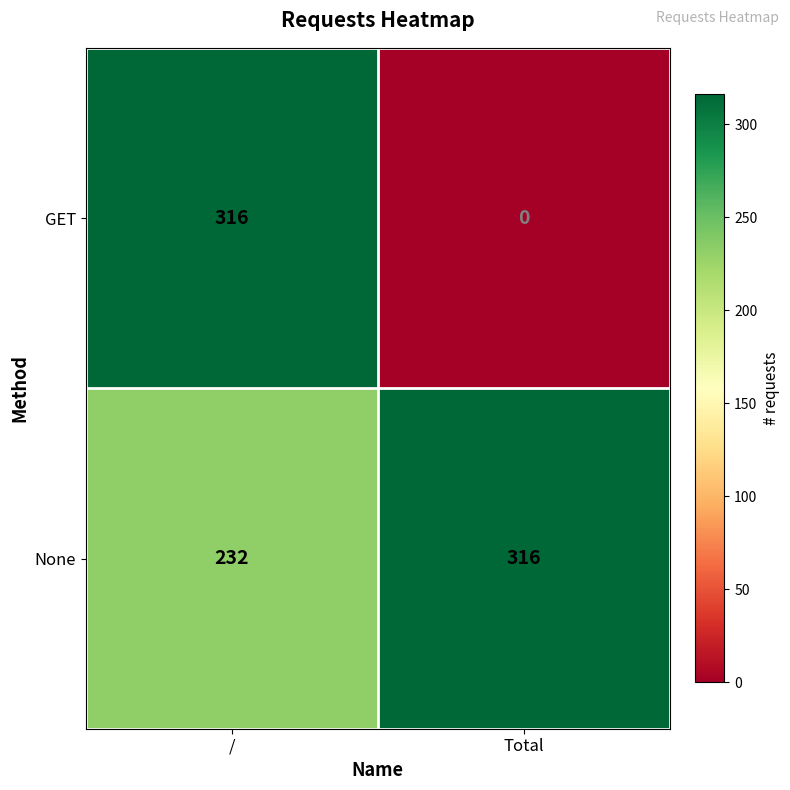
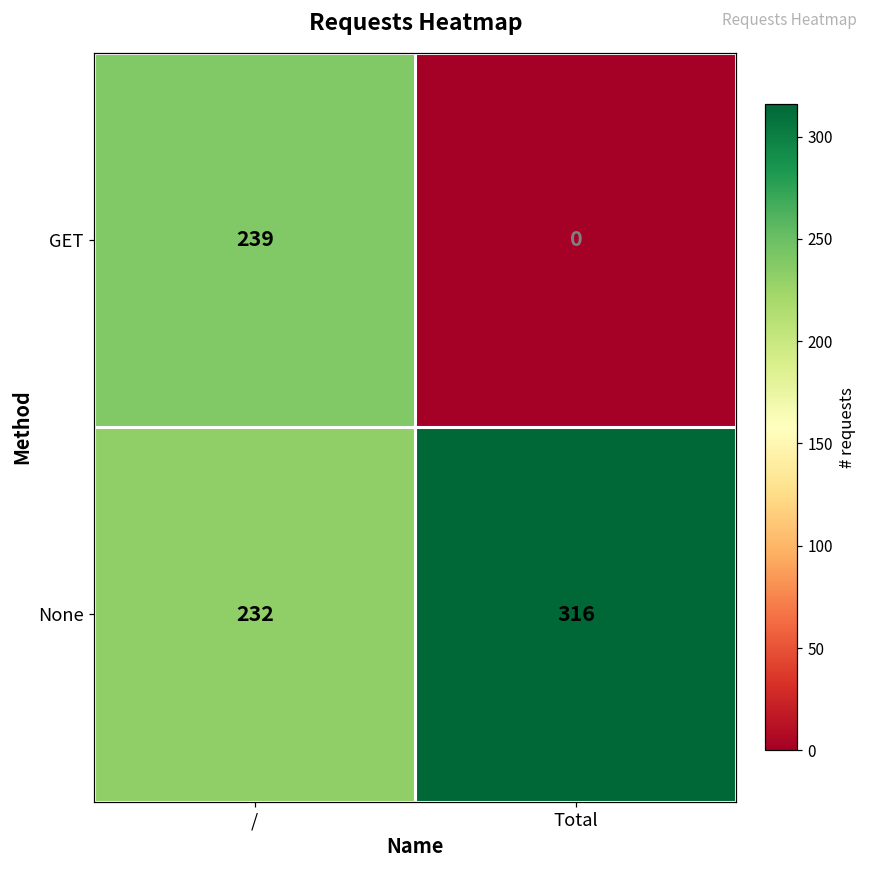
  {
    "GET": {
-     "/": 316,
+     "/": 239,
      "Total": 0
    },
    "None": {
      "/": 232,
      "Total": 316
    }
  }
